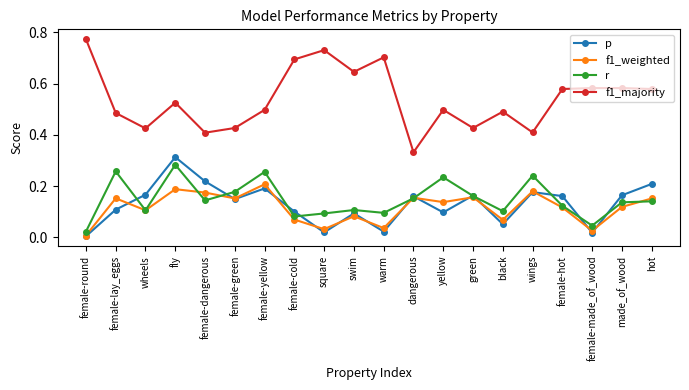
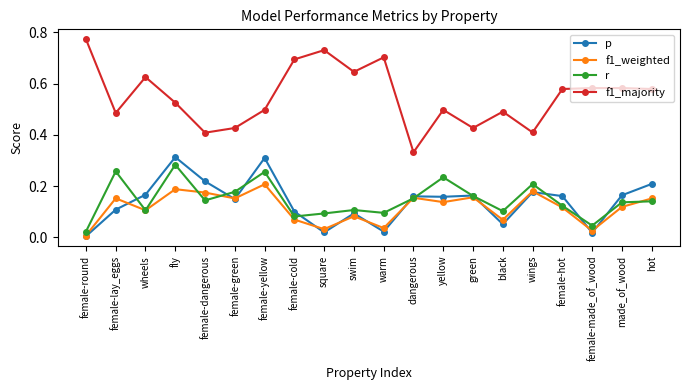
  {
    "p": {
      "female-lay_eggs": 0.11,
      "wheels": 0.17,
      "fly": 0.31,
      "female-dangerous": 0.22,
-     "female-yellow": 0.19,
+     "female-yellow": 0.31,
      "female-cold": 0.10,
      "square": 0.02,
      "swim": 0.09,
      "warm": 0.02,
-     "yellow": 0.10,
+     "yellow": 0.16,
      "black": 0.05,
      "female-hot": 0.16,
      "made_of_wood": 0.16,
      "hot": 0.21
    },
    "f1_weighted": {
      "female-lay_eggs": 0.15,
      "fly": 0.19,
      "female-dangerous": 0.17,
      "female-yellow": 0.21,
      "female-cold": 0.07,
      "square": 0.03,
      "swim": 0.08,
      "warm": 0.04,
      "yellow": 0.14,
      "black": 0.07,
      "made_of_wood": 0.12,
      "hot": 0.15
    },
    "r": {
      "female-round": 0.02,
      "female-lay_eggs": 0.26,
      "fly": 0.28,
      "female-dangerous": 0.14,
      "female-green": 0.18,
      "female-yellow": 0.26,
      "female-cold": 0.08,
      "square": 0.09,
      "swim": 0.11,
      "warm": 0.10,
      "yellow": 0.23,
      "black": 0.10,
-     "wings": 0.24,
+     "wings": 0.21,
      "female-made_of_wood": 0.05,
      "made_of_wood": 0.14,
      "hot": 0.14
    },
    "f1_majority": {
      "female-round": 0.77,
      "female-lay_eggs": 0.49,
-     "wheels": 0.43,
+     "wheels": 0.63,
      "fly": 0.53,
      "female-dangerous": 0.41,
      "female-green": 0.43,
      "female-yellow": 0.50,
      "female-cold": 0.69,
      "square": 0.73,
      "swim": 0.65,
      "warm": 0.70,
      "dangerous": 0.33,
      "yellow": 0.50,
      "green": 0.43,
      "black": 0.49,
      "wings": 0.41,
      "female-hot": 0.58
    }
  }
